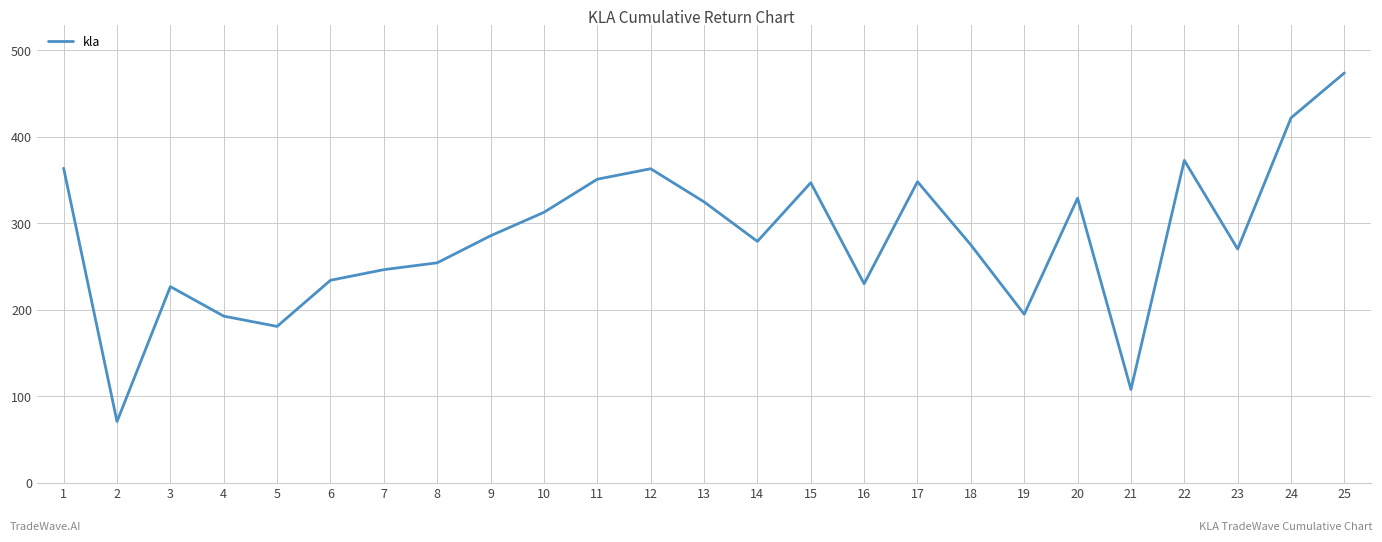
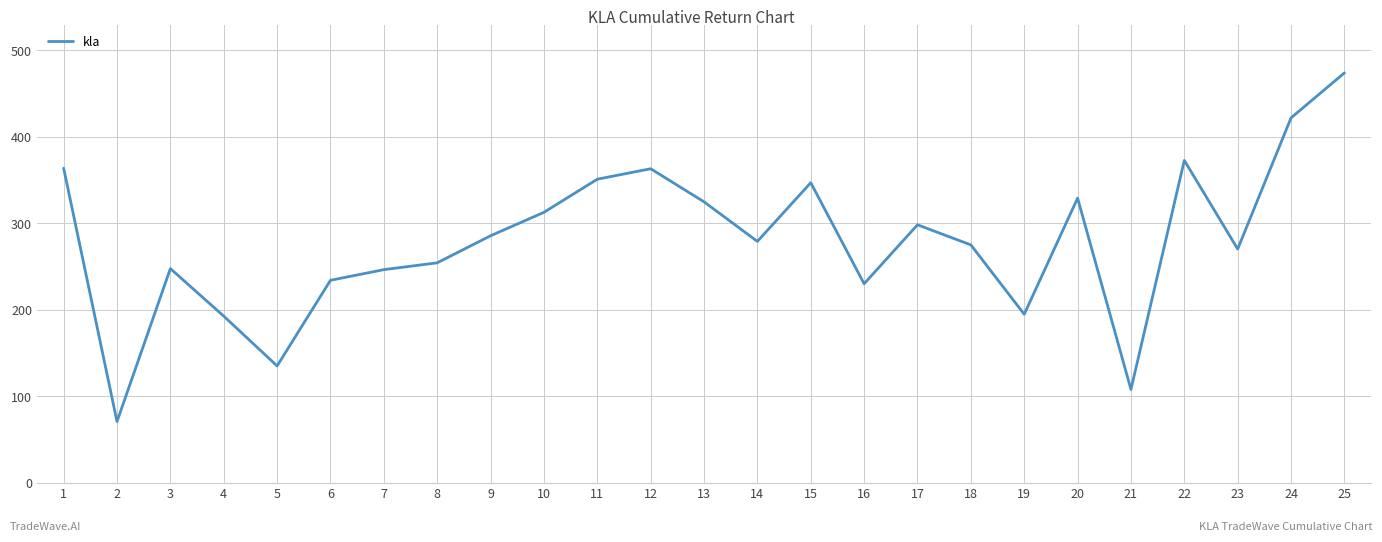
  {
    "1": 360,
    "2": 70,
-   "3": 230,
+   "3": 250,
    "4": 190,
-   "5": 180,
+   "5": 130,
    "6": 230,
    "7": 250,
    "8": 250,
    "9": 290,
    "10": 310,
    "11": 350,
    "12": 360,
    "13": 320,
    "14": 280,
    "15": 350,
    "16": 230,
-   "17": 350,
+   "17": 300,
    "18": 280,
    "19": 190,
    "20": 330,
    "21": 110,
    "22": 370,
    "23": 270,
    "24": 420,
    "25": 470
  }
